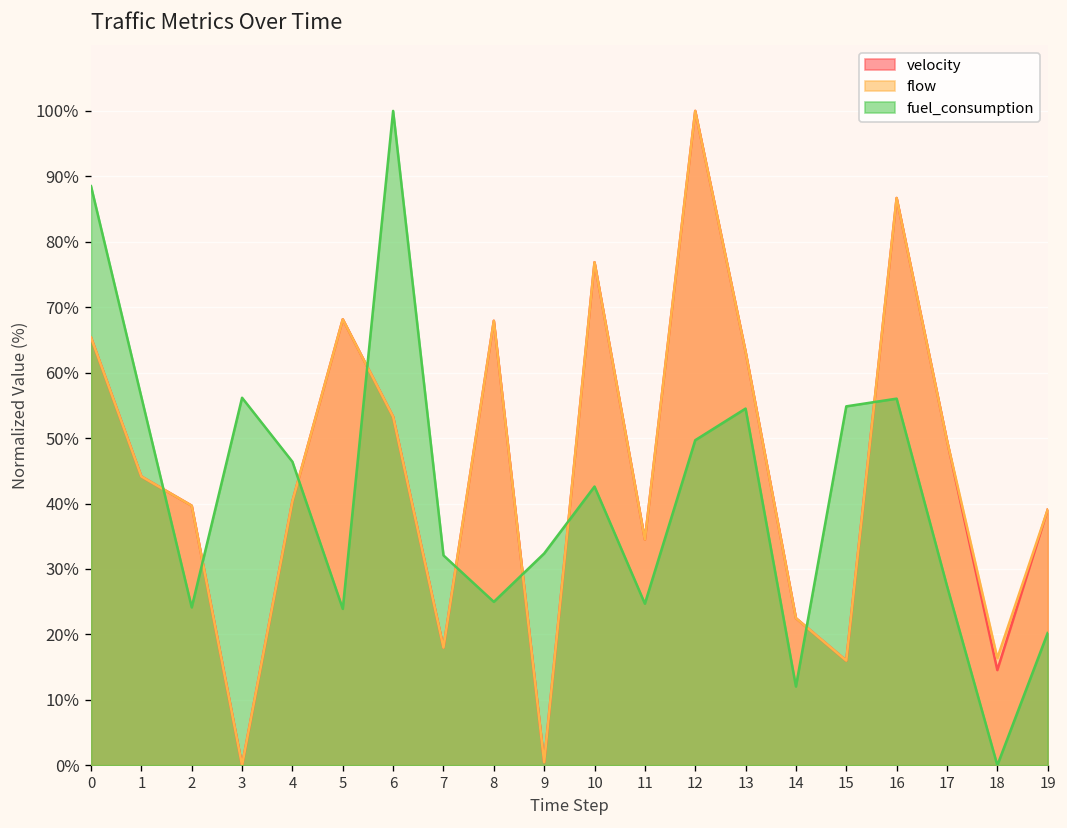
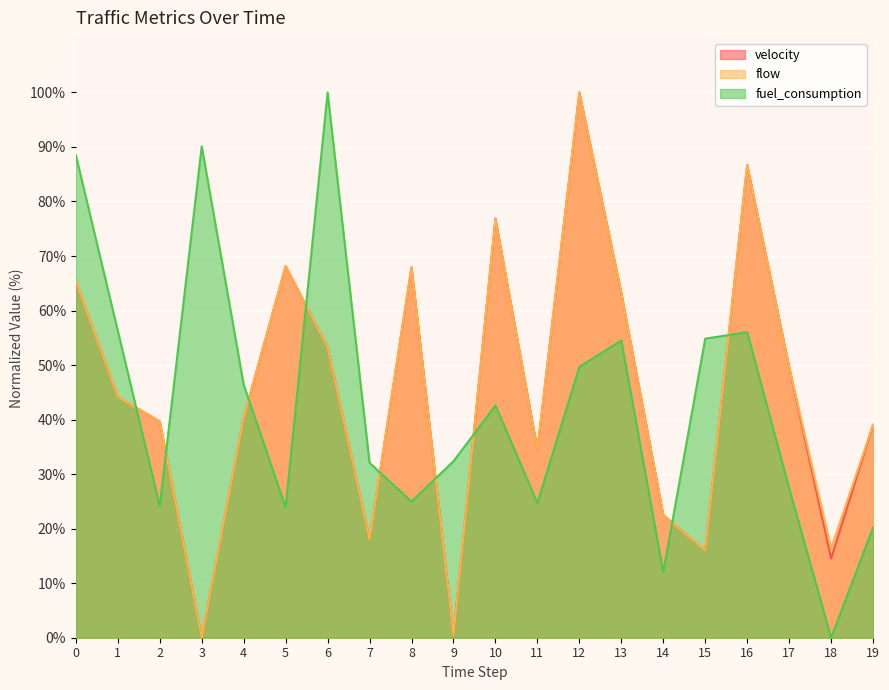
  {
    "velocity": {
      "18": "15%"
    },
    "flow": {
      "18": "16%"
    },
    "fuel_consumption": {
      "0": "89%",
      "1": "56%",
      "2": "24%",
-     "3": "56%",
+     "3": "90%",
      "4": "46%",
      "5": "24%",
      "6": "100%",
      "7": "32%",
      "8": "25%",
      "9": "32%",
      "10": "43%",
      "11": "25%",
      "12": "50%",
      "13": "55%",
      "14": "12%",
      "15": "55%",
      "16": "56%",
      "17": "27%",
      "18": "0%",
      "19": "20%"
    }
  }
